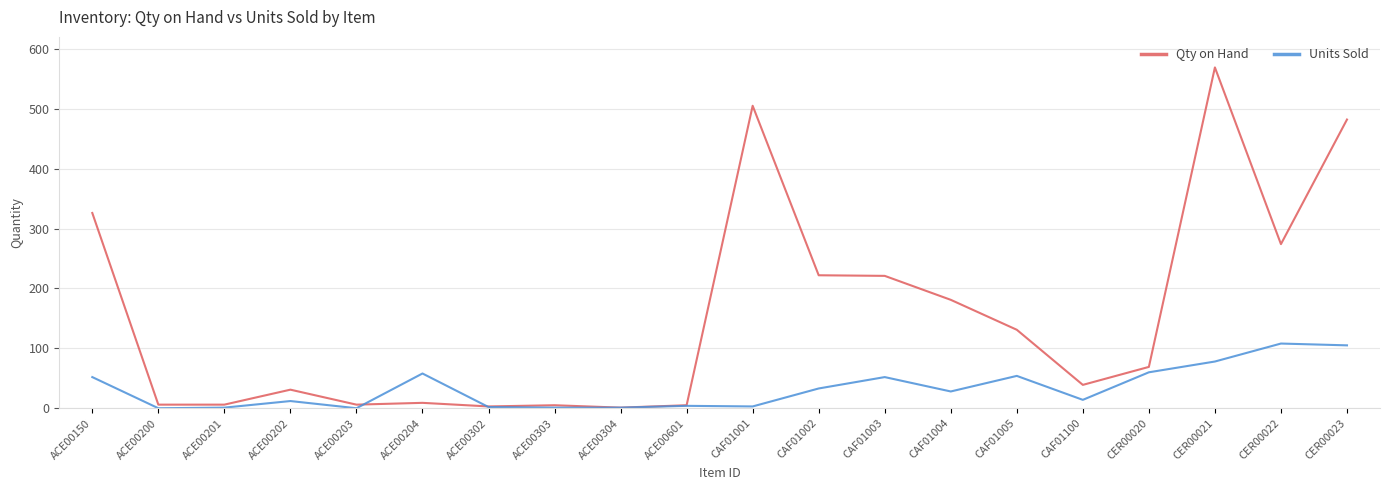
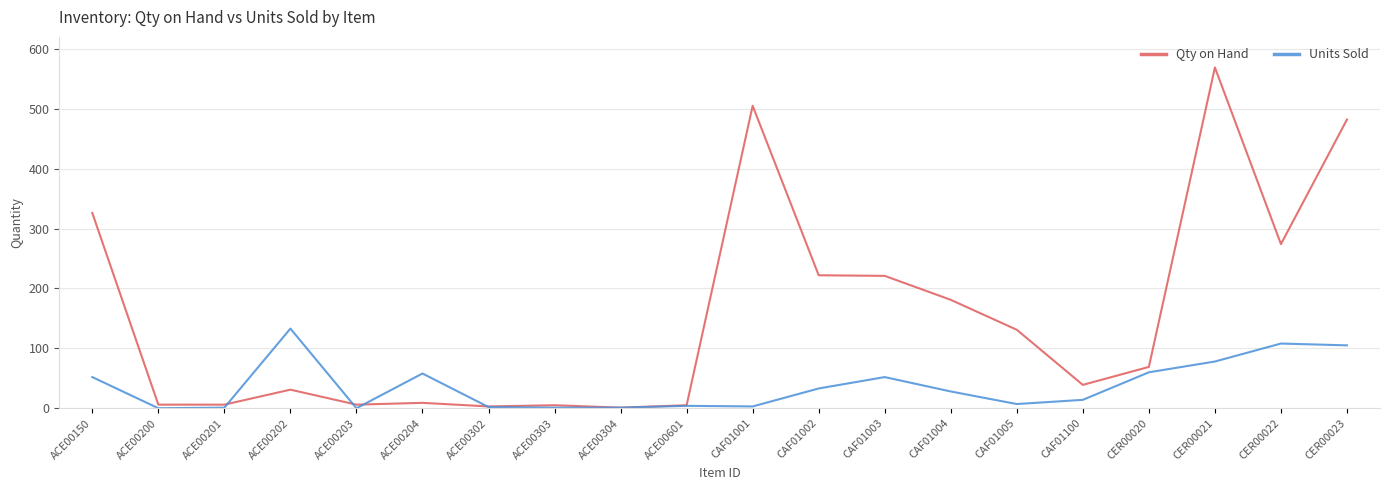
  {
    "Qty on Hand": {
      "ACE00150": 330,
      "ACE00200": 10,
      "ACE00201": 10,
      "ACE00202": 30,
      "ACE00203": 10,
      "ACE00204": 10,
      "CAF01001": 510,
      "CAF01002": 220,
      "CAF01003": 220,
      "CAF01004": 180,
      "CAF01005": 130,
      "CAF01100": 40,
      "CER00020": 70,
      "CER00021": 570,
      "CER00022": 270,
      "CER00023": 480
    },
    "Units Sold": {
      "ACE00150": 50,
      "ACE00200": 0,
      "ACE00201": 0,
-     "ACE00202": 10,
+     "ACE00202": 130,
      "ACE00203": 0,
      "ACE00204": 60,
      "CAF01001": 0,
      "CAF01002": 30,
      "CAF01003": 50,
      "CAF01004": 30,
-     "CAF01005": 50,
+     "CAF01005": 10,
      "CAF01100": 10,
      "CER00020": 60,
      "CER00021": 80,
      "CER00022": 110,
      "CER00023": 110
    }
  }
